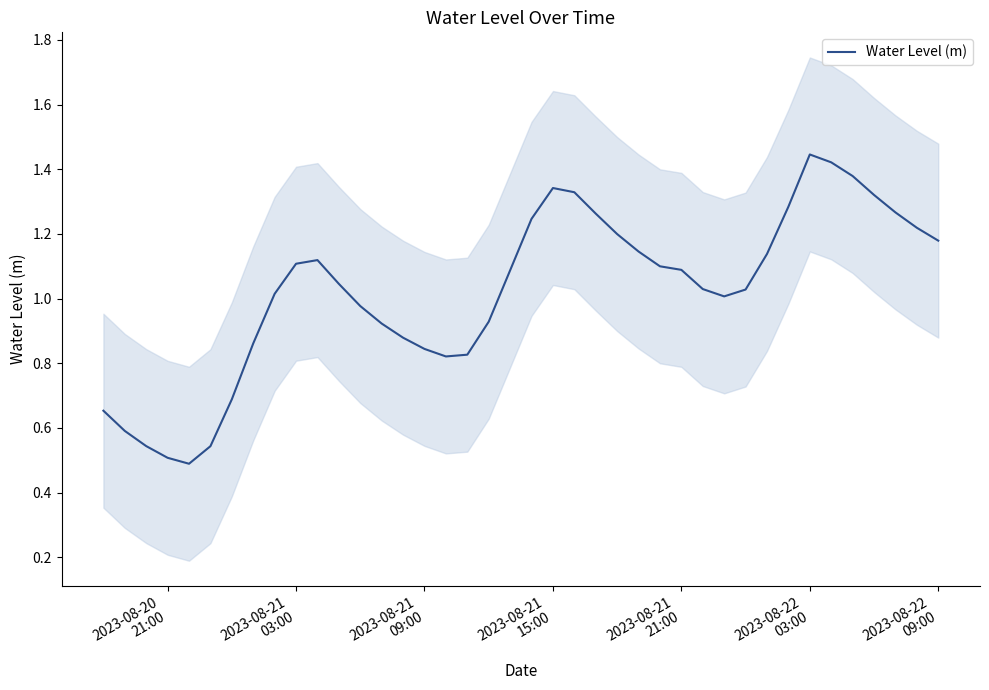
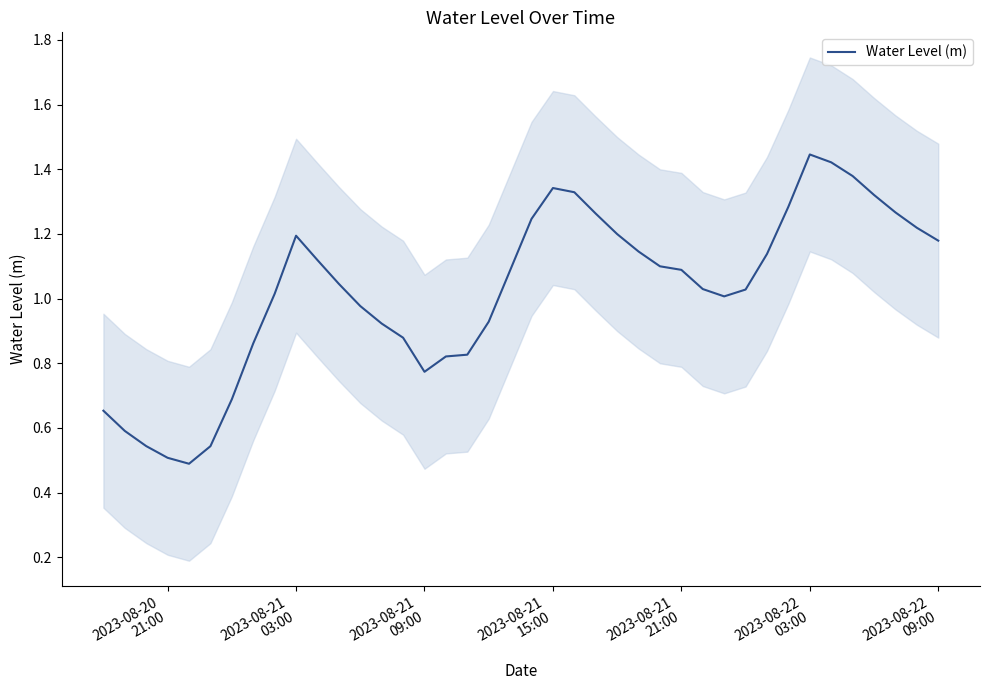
  {
    "Water Level (m)": {
      "2023-08-20 21:00": 0.51,
-     "2023-08-21 03:00": 1.11,
-     "2023-08-21 09:00": 0.84,
+     "2023-08-21 03:00": 1.19,
+     "2023-08-21 09:00": 0.77,
      "2023-08-21 15:00": 1.34,
      "2023-08-21 21:00": 1.09,
      "2023-08-22 03:00": 1.45,
      "2023-08-22 09:00": 1.18
    }
  }
